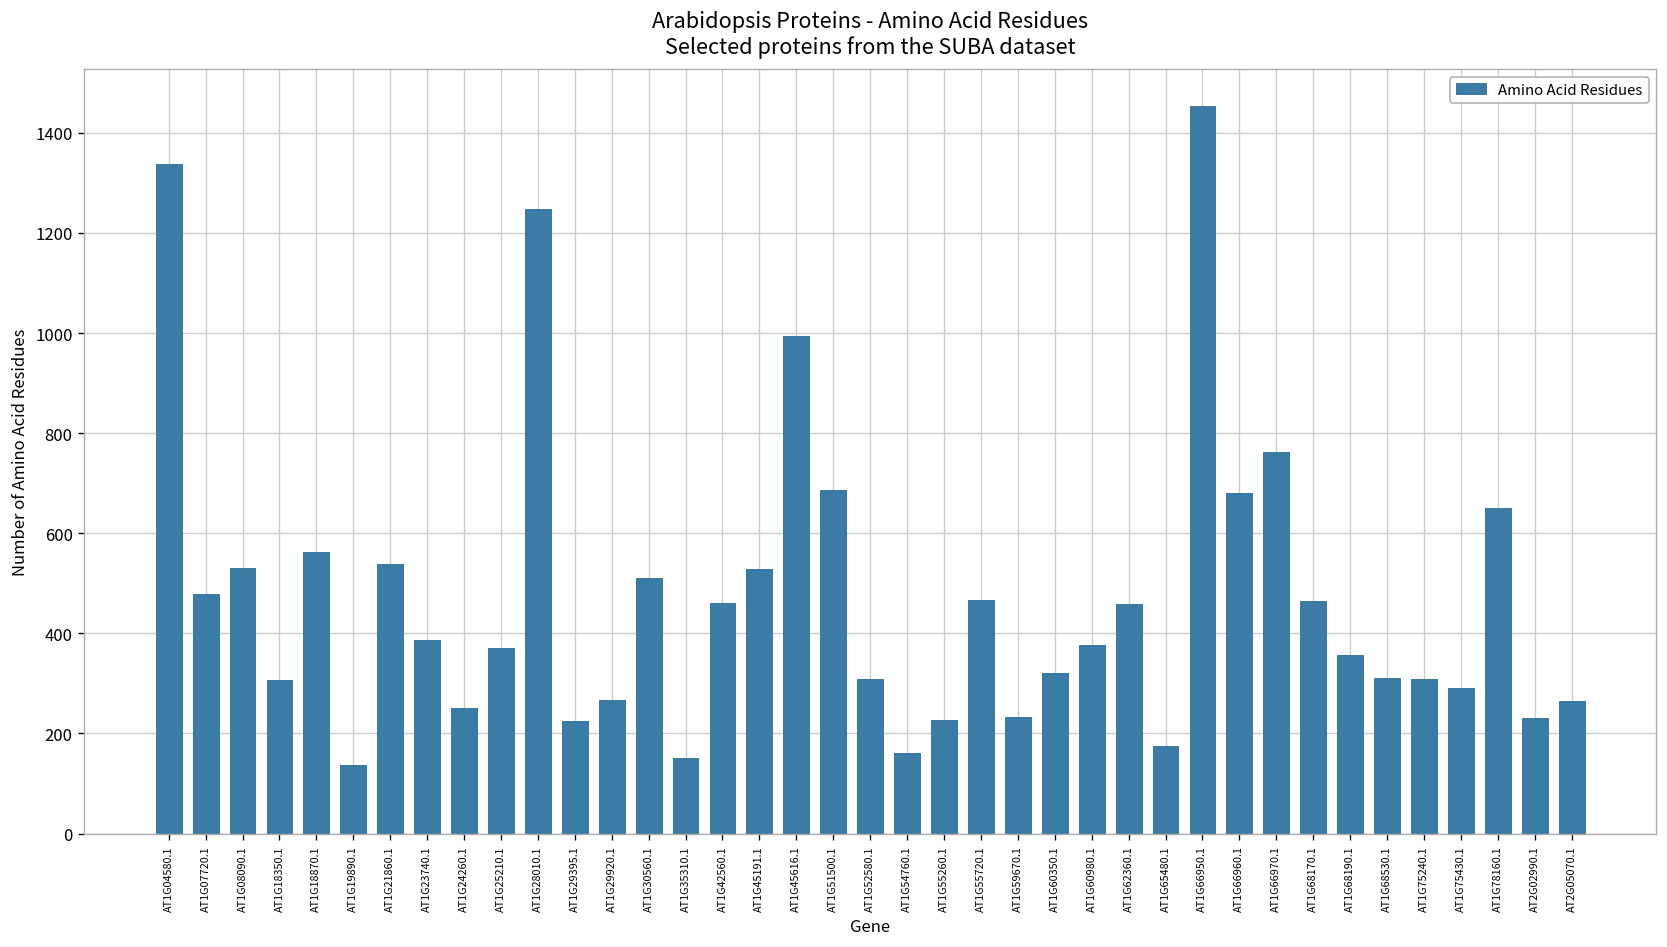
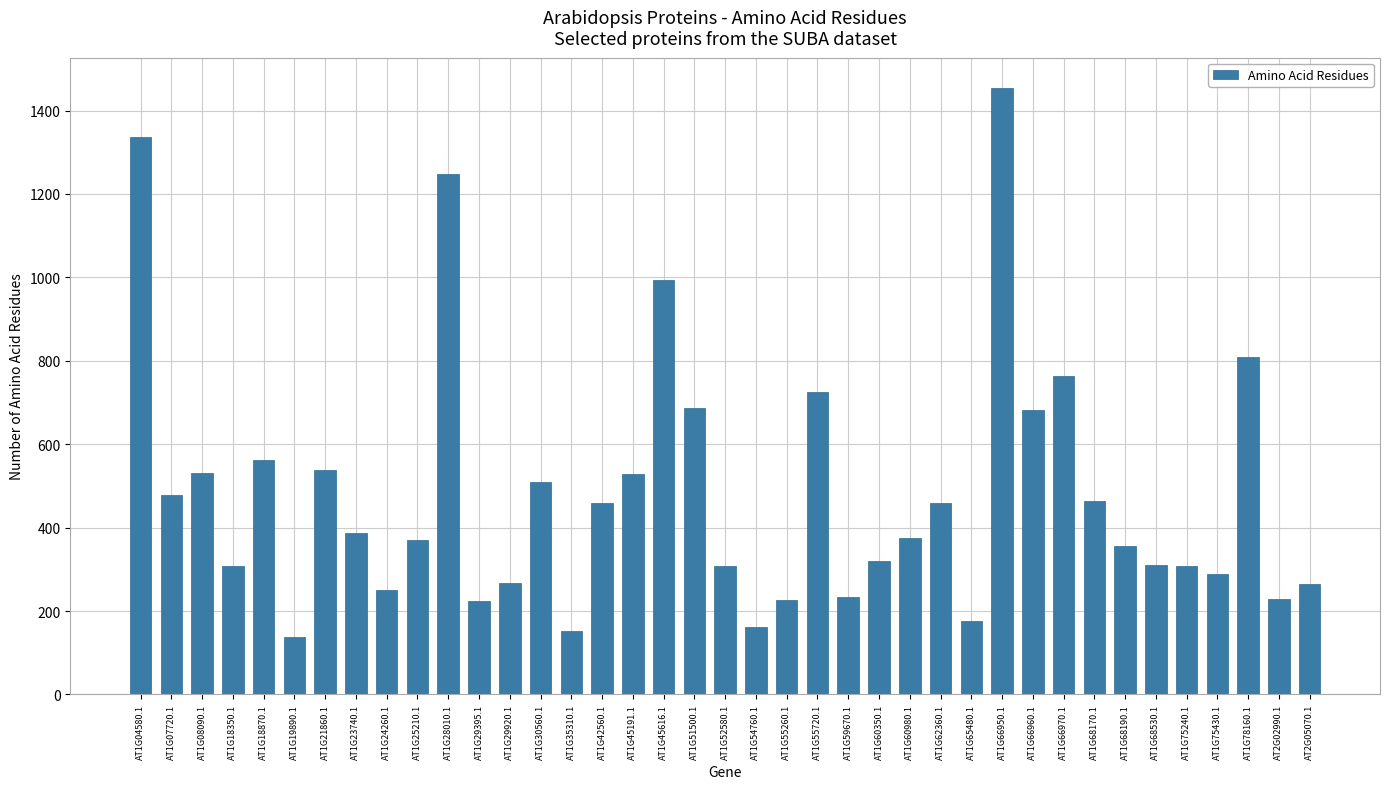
  {
    "AT1G04580.1": 1340,
    "AT1G07720.1": 480,
    "AT1G08090.1": 530,
    "AT1G18350.1": 310,
    "AT1G18870.1": 560,
    "AT1G19890.1": 140,
    "AT1G21860.1": 540,
    "AT1G23740.1": 390,
    "AT1G24260.1": 250,
    "AT1G25210.1": 370,
    "AT1G28010.1": 1250,
    "AT1G29395.1": 230,
    "AT1G29920.1": 270,
    "AT1G30560.1": 510,
    "AT1G35310.1": 150,
    "AT1G42560.1": 460,
    "AT1G45191.1": 530,
    "AT1G45616.1": 990,
    "AT1G51500.1": 690,
    "AT1G52580.1": 310,
    "AT1G54760.1": 160,
    "AT1G55260.1": 230,
-   "AT1G55720.1": 470,
+   "AT1G55720.1": 730,
    "AT1G59670.1": 230,
    "AT1G60350.1": 320,
    "AT1G60980.1": 380,
    "AT1G62360.1": 460,
    "AT1G65480.1": 180,
    "AT1G66950.1": 1450,
    "AT1G66960.1": 680,
    "AT1G66970.1": 760,
    "AT1G68170.1": 470,
    "AT1G68190.1": 360,
    "AT1G68530.1": 310,
    "AT1G75240.1": 310,
    "AT1G75430.1": 290,
-   "AT1G78160.1": 650,
+   "AT1G78160.1": 810,
    "AT2G02990.1": 230,
    "AT2G05070.1": 270
  }
